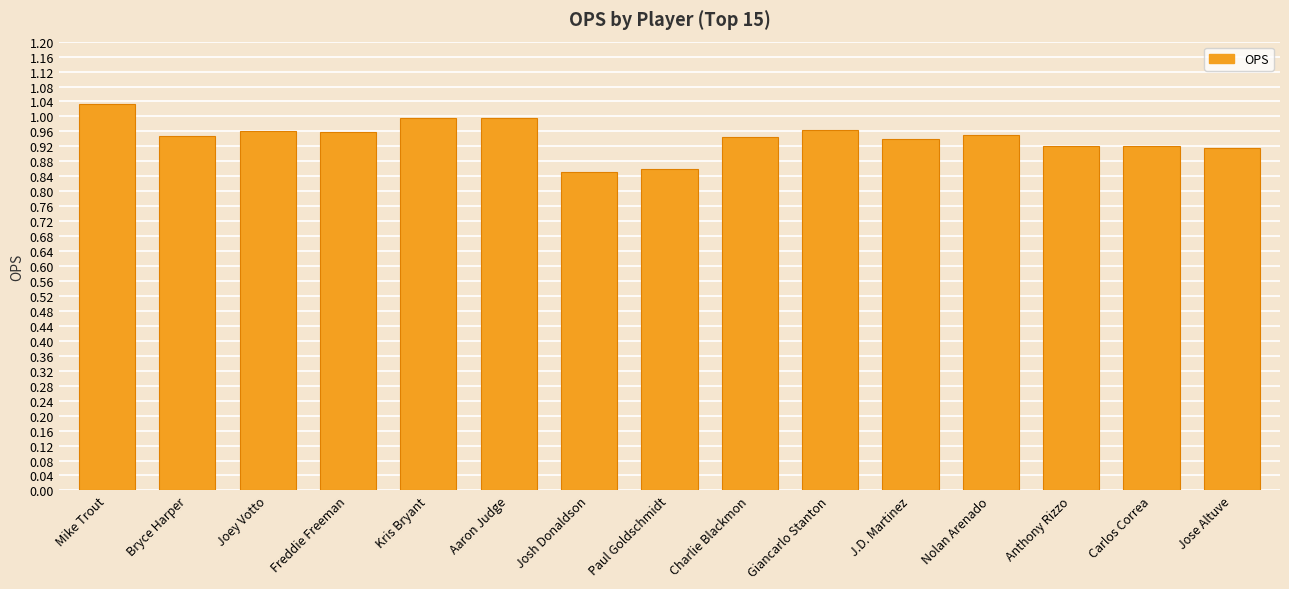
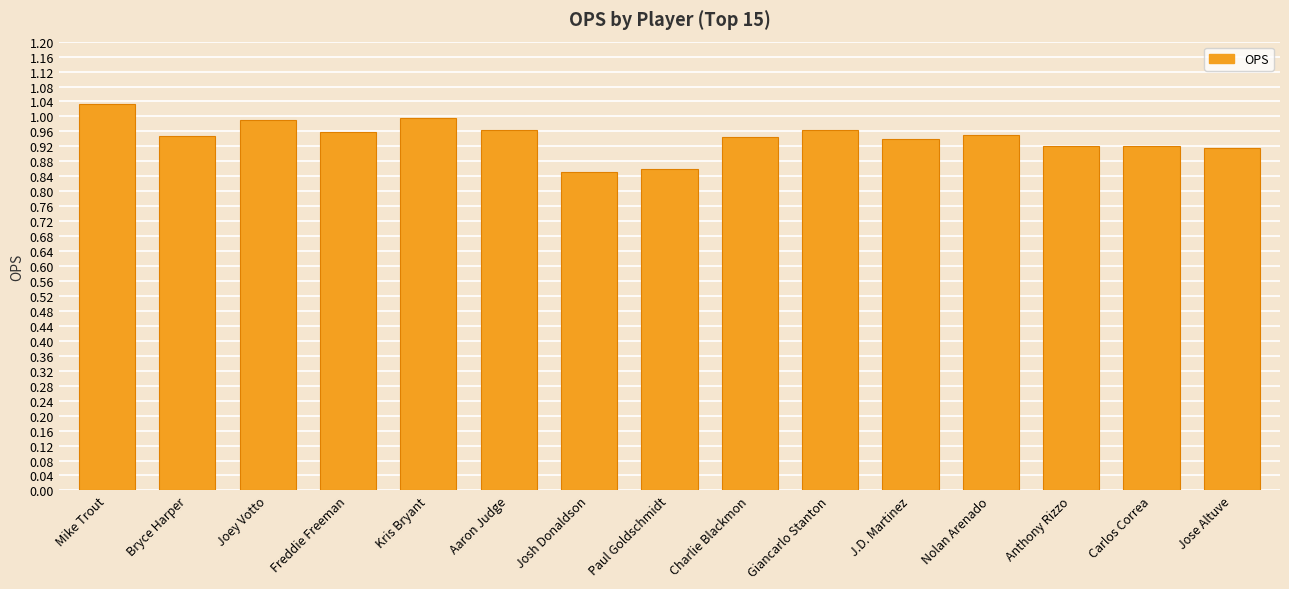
  {
    "Mike Trout": 1.03,
    "Bryce Harper": 0.95,
-   "Joey Votto": 0.96,
+   "Joey Votto": 0.99,
    "Freddie Freeman": 0.96,
    "Kris Bryant": 1.00,
-   "Aaron Judge": 1.00,
+   "Aaron Judge": 0.96,
    "Josh Donaldson": 0.85,
    "Paul Goldschmidt": 0.86,
    "Charlie Blackmon": 0.95,
    "Giancarlo Stanton": 0.96,
    "J.D. Martinez": 0.94,
    "Nolan Arenado": 0.95,
    "Anthony Rizzo": 0.92,
    "Carlos Correa": 0.92,
    "Jose Altuve": 0.92
  }
